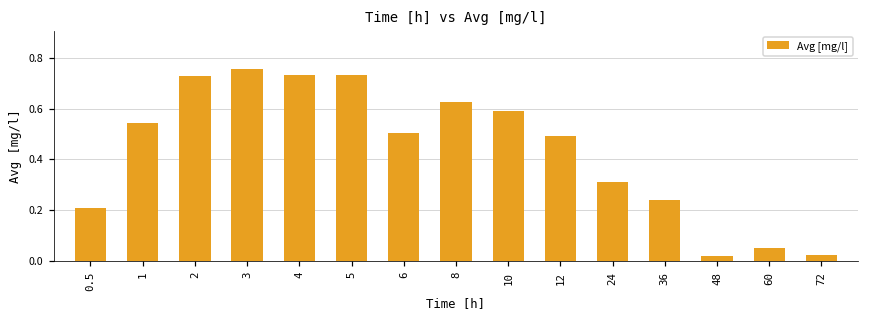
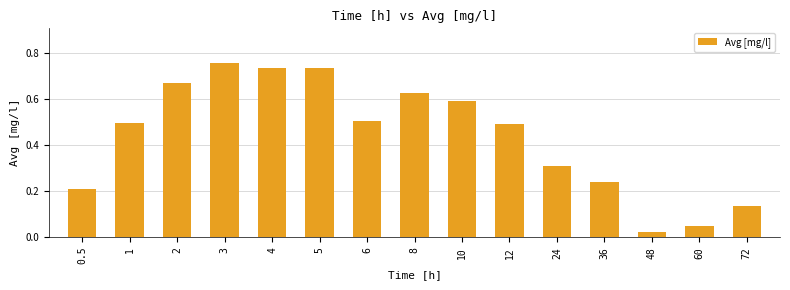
  {
    "0.5": 0.21,
-   "1": 0.54,
-   "2": 0.73,
+   "1": 0.49,
+   "2": 0.67,
    "3": 0.75,
    "4": 0.73,
    "5": 0.73,
    "6": 0.50,
    "8": 0.63,
    "10": 0.59,
    "12": 0.49,
    "24": 0.31,
    "36": 0.24,
    "48": 0.02,
    "60": 0.05,
-   "72": 0.02
+   "72": 0.13
  }
